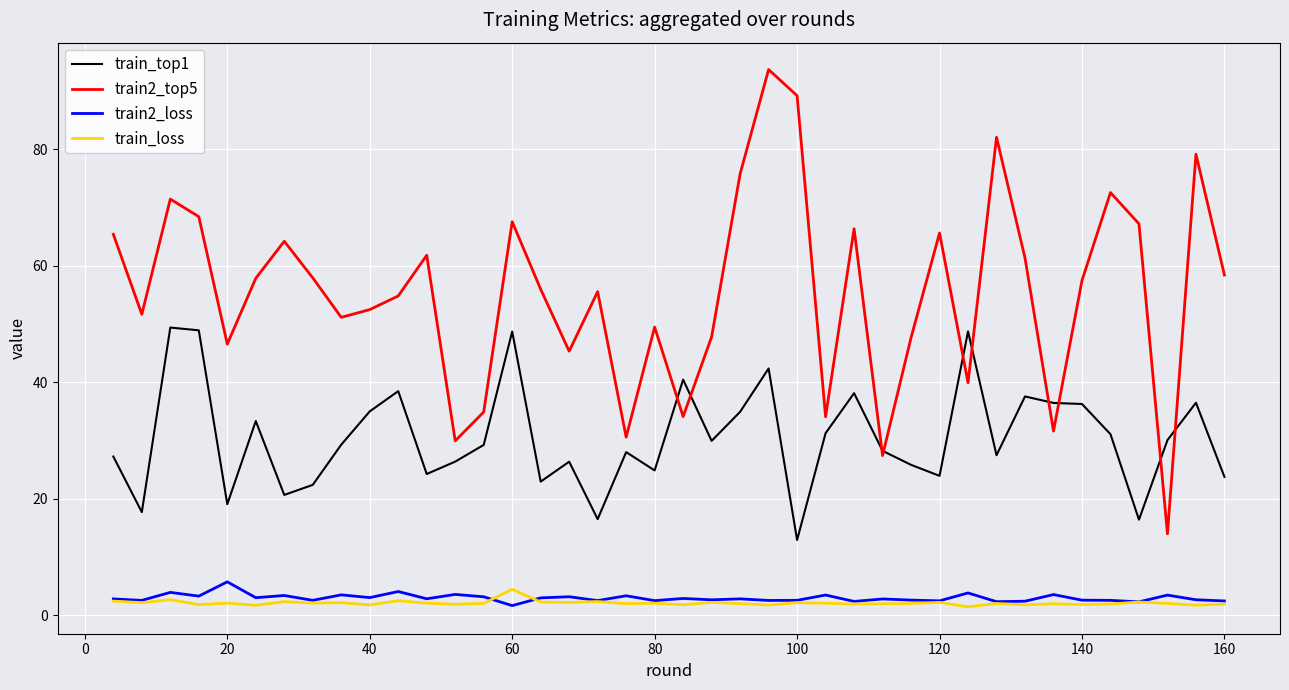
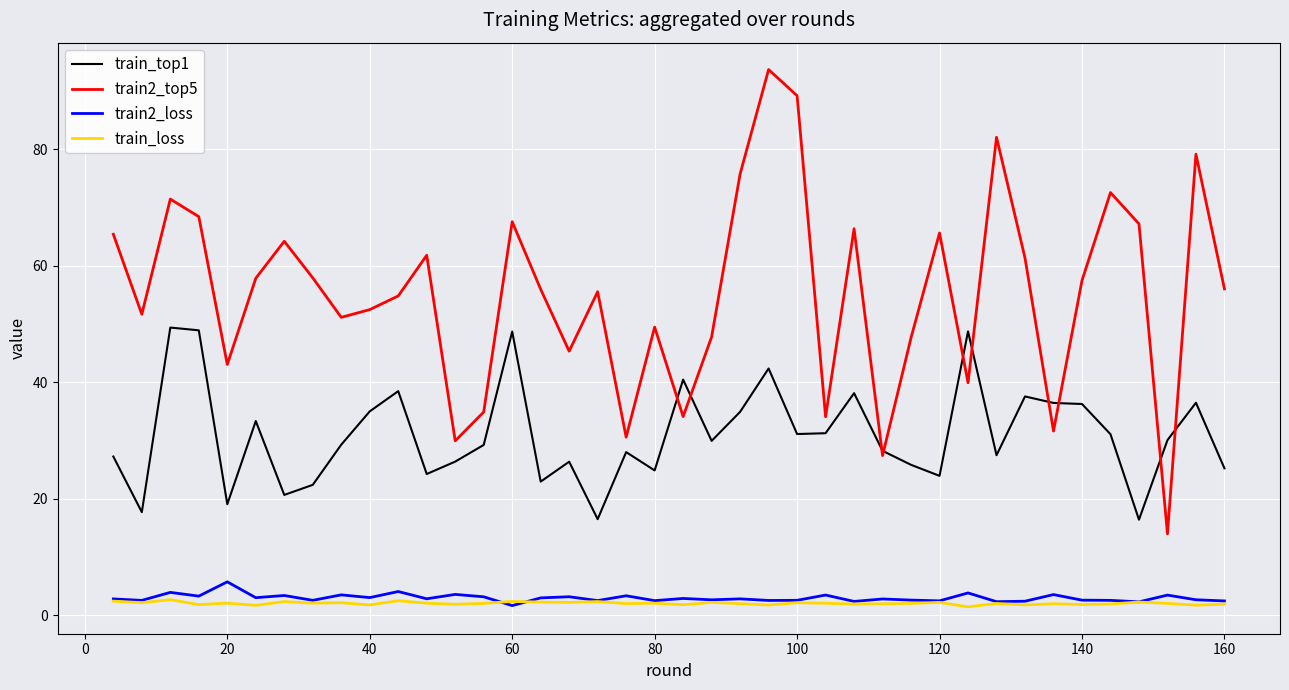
  {
    "train_top1": {
      "20": 19,
      "40": 35,
      "60": 49,
      "80": 25,
-     "100": 13,
+     "100": 31,
      "120": 24,
      "140": 36,
-     "160": 24
+     "160": 25
    },
    "train2_top5": {
-     "20": 47,
+     "20": 43,
      "40": 52,
      "60": 68,
      "80": 49,
      "100": 89,
      "120": 66,
      "140": 57,
-     "160": 58
+     "160": 56
    },
    "train2_loss": {
      "20": 6,
      "40": 3,
      "60": 2,
      "80": 2,
      "140": 3,
      "160": 2
    },
    "train_loss": {
      "20": 2,
      "40": 2,
-     "60": 4,
+     "60": 2,
      "80": 2,
      "140": 2,
      "160": 2
    }
  }
